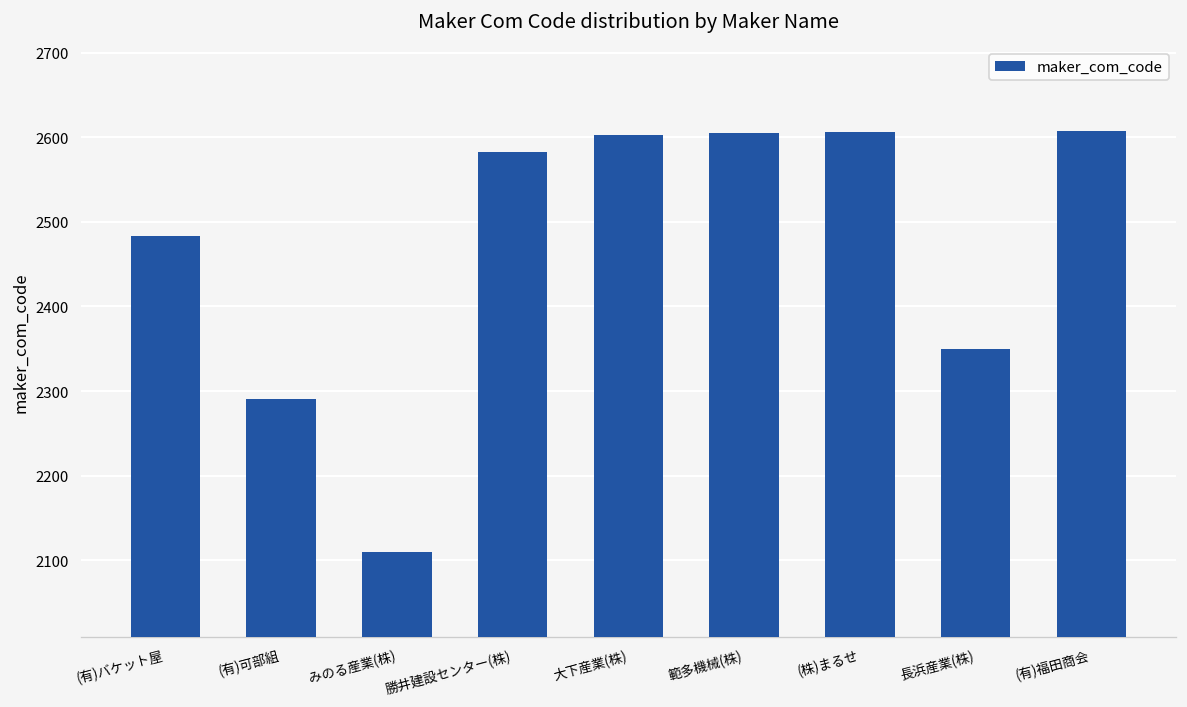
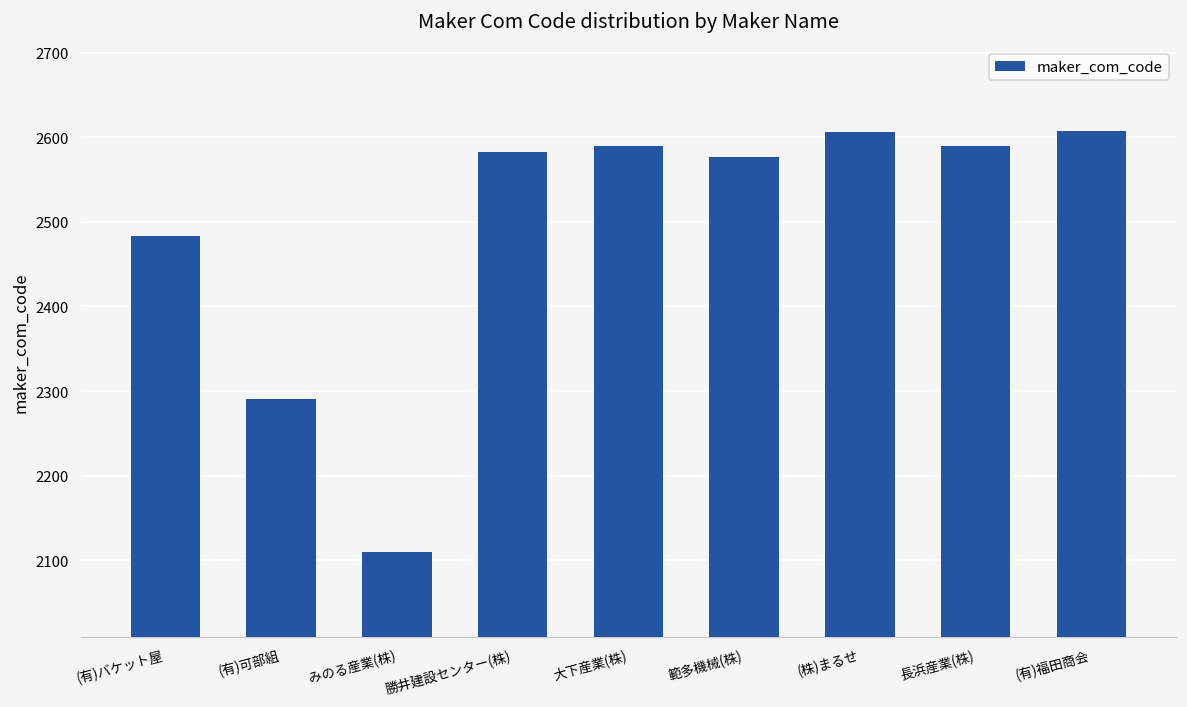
  {
    "(有)バケット屋": 2480,
    "(有)可部組": 2290,
    "みのる産業(株)": 2110,
    "勝井建設センター(株)": 2580,
-   "大下産業(株)": 2600,
-   "範多機械(株)": 2610,
+   "大下産業(株)": 2590,
+   "範多機械(株)": 2580,
    "(株)まるせ": 2610,
-   "長浜産業(株)": 2350,
+   "長浜産業(株)": 2590,
    "(有)福田商会": 2610
  }
